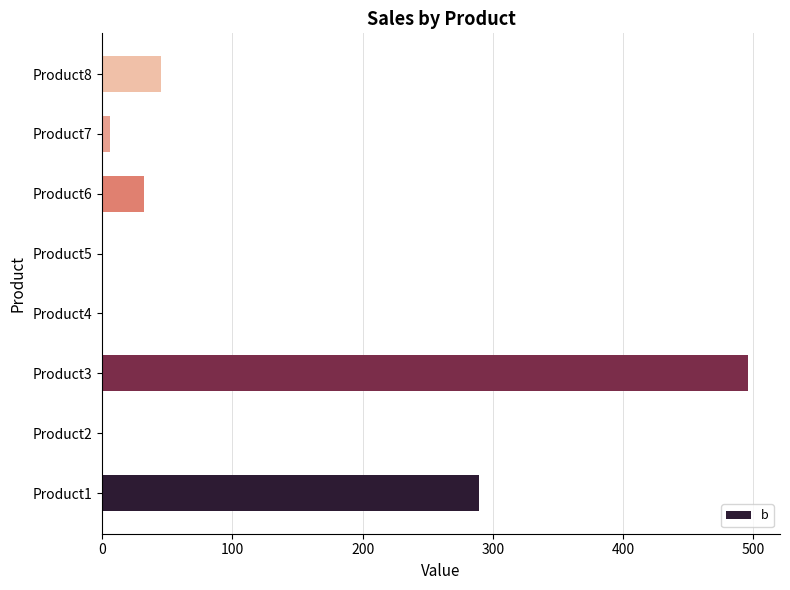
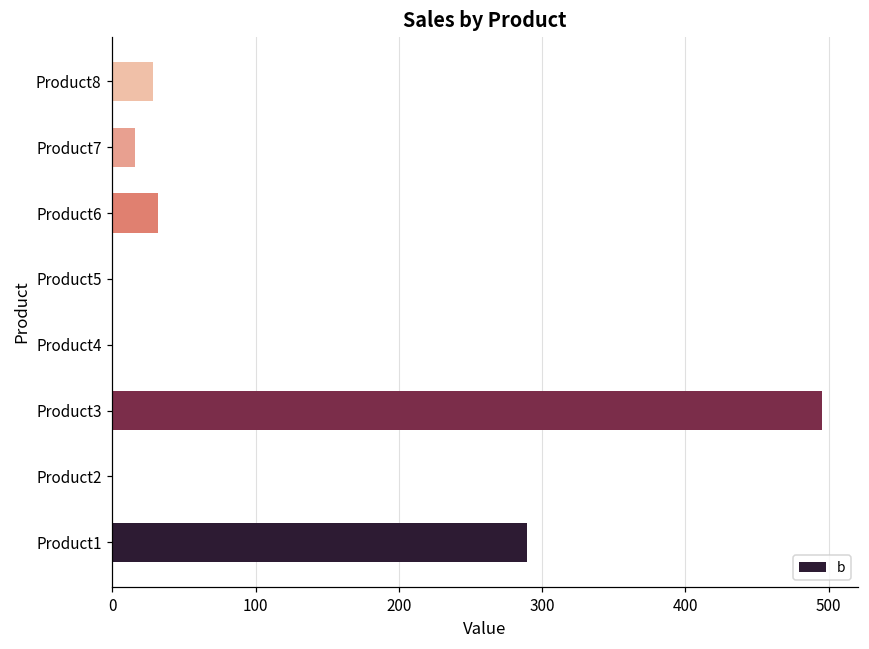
  {
-   "Product8": 45,
-   "Product7": 6,
+   "Product8": 28,
+   "Product7": 16,
    "Product6": 32,
    "Product5": 0,
    "Product4": 0,
    "Product3": 496,
    "Product2": 0,
    "Product1": 289
  }
